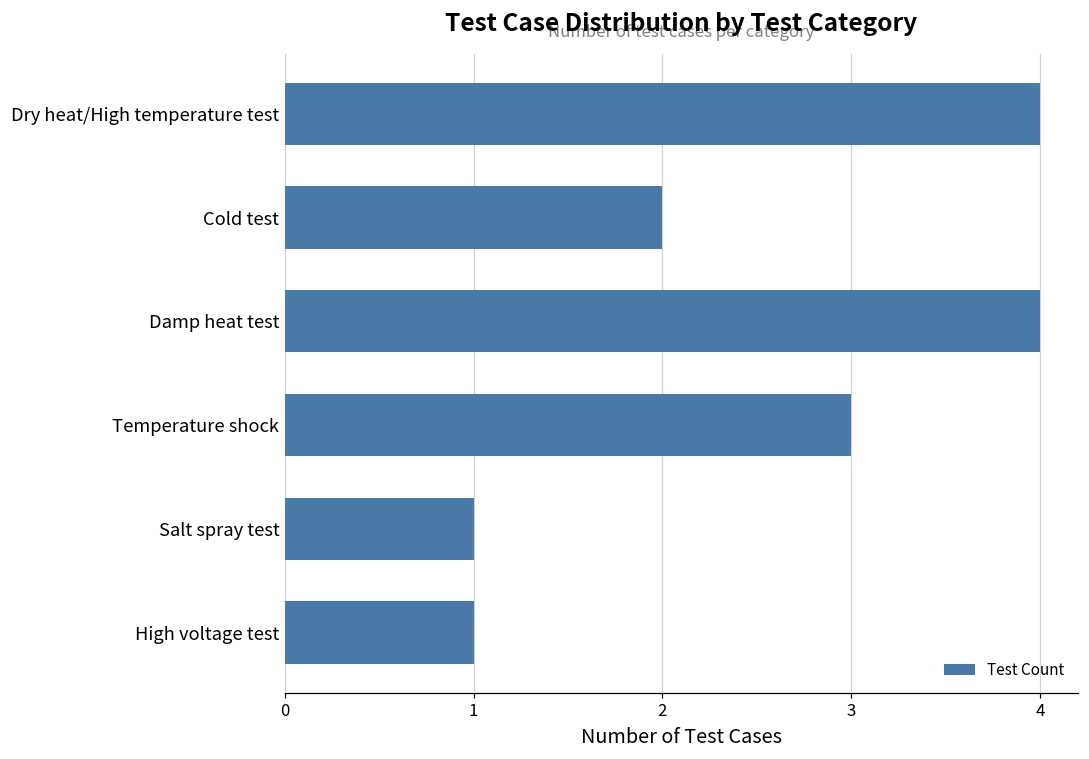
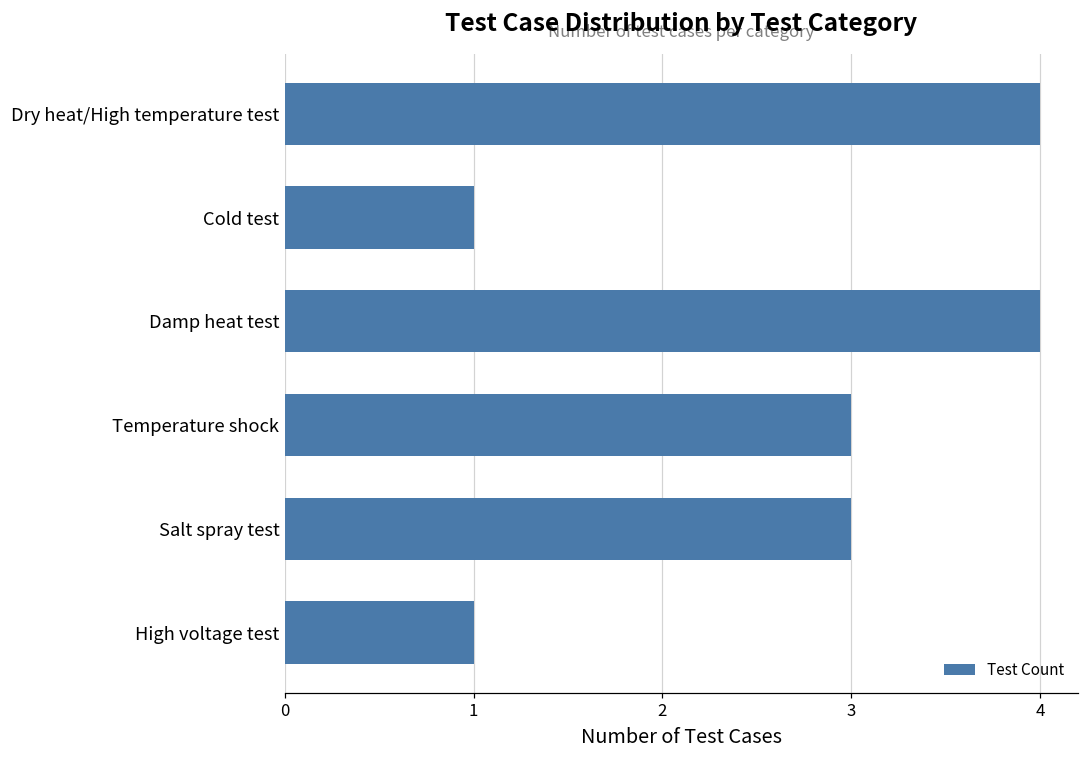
  {
    "Dry heat/High temperature test": 4,
-   "Cold test": 2,
+   "Cold test": 1,
    "Damp heat test": 4,
    "Temperature shock": 3,
-   "Salt spray test": 1,
+   "Salt spray test": 3,
    "High voltage test": 1
  }
